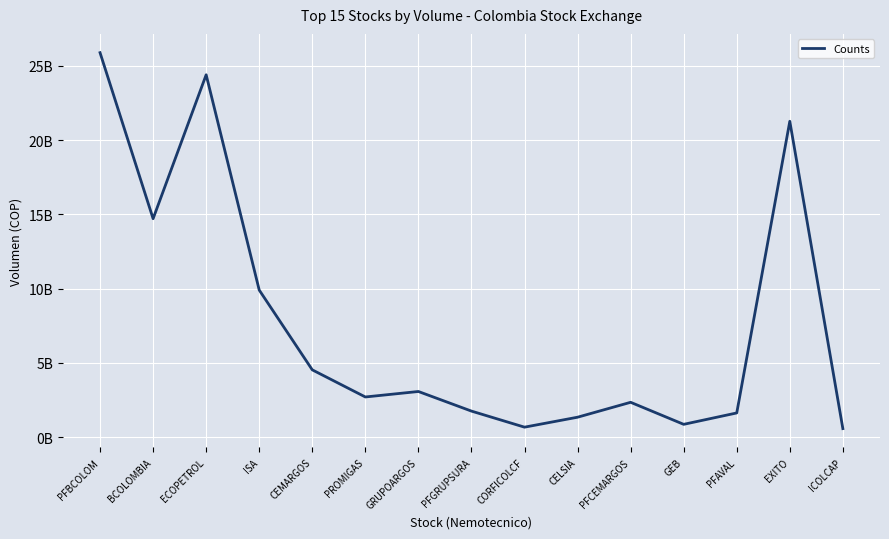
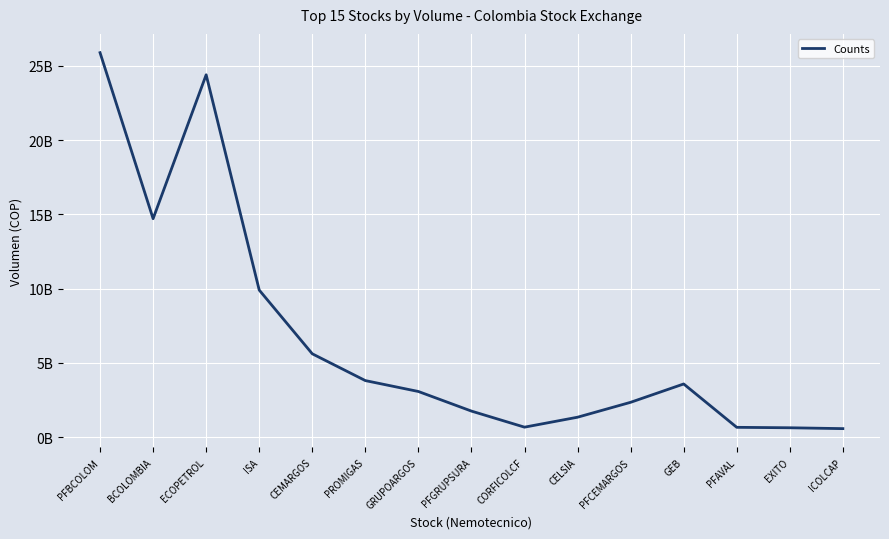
  {
    "PFBCOLOM": 25900000000,
    "BCOLOMBIA": 14700000000,
    "ECOPETROL": 24400000000,
    "ISA": 9900000000,
-   "CEMARGOS": 4500000000,
-   "PROMIGAS": 2700000000,
+   "CEMARGOS": 5600000000,
+   "PROMIGAS": 3800000000,
    "GRUPOARGOS": 3100000000,
    "PFGRUPSURA": 1800000000,
    "CORFICOLCF": 700000000,
    "CELSIA": 1300000000,
    "PFCEMARGOS": 2300000000,
-   "GEB": 900000000,
-   "PFAVAL": 1600000000,
-   "EXITO": 21300000000,
+   "GEB": 3600000000,
+   "PFAVAL": 700000000,
+   "EXITO": 600000000,
    "ICOLCAP": 600000000
  }
